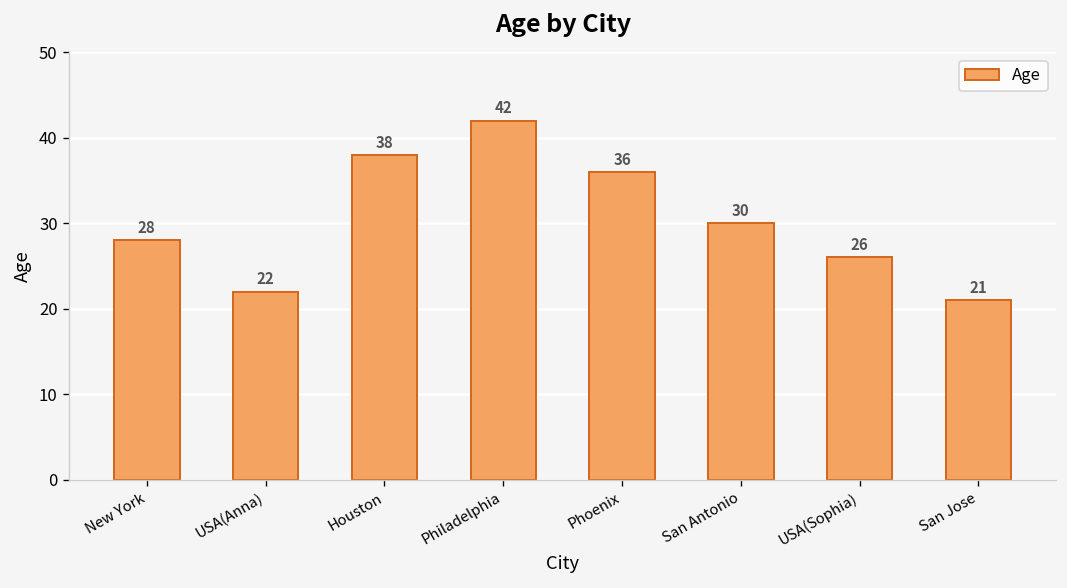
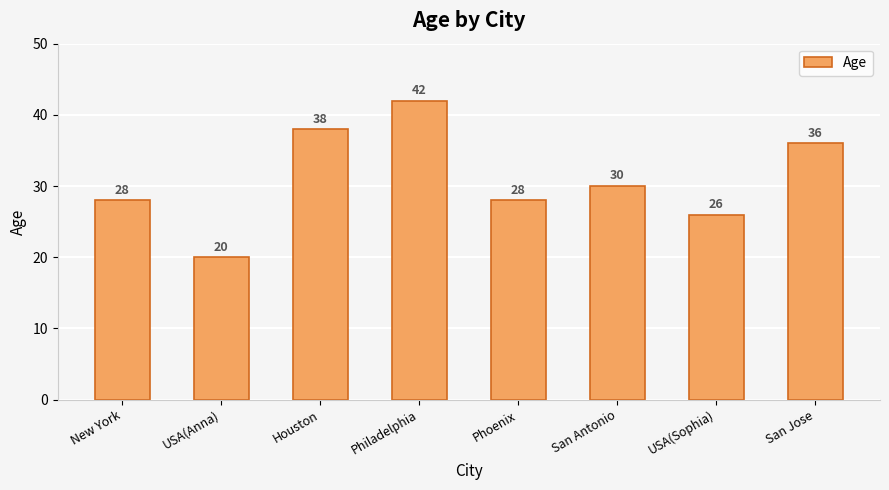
  {
    "New York": 28,
-   "USA(Anna)": 22,
+   "USA(Anna)": 20,
    "Houston": 38,
    "Philadelphia": 42,
-   "Phoenix": 36,
+   "Phoenix": 28,
    "San Antonio": 30,
    "USA(Sophia)": 26,
-   "San Jose": 21
+   "San Jose": 36
  }
